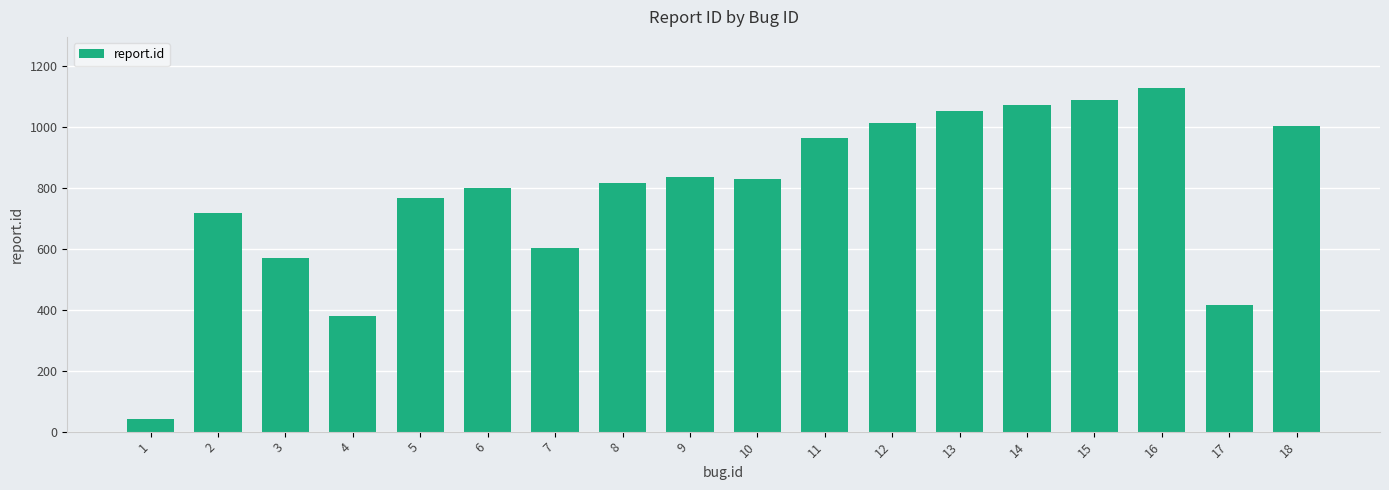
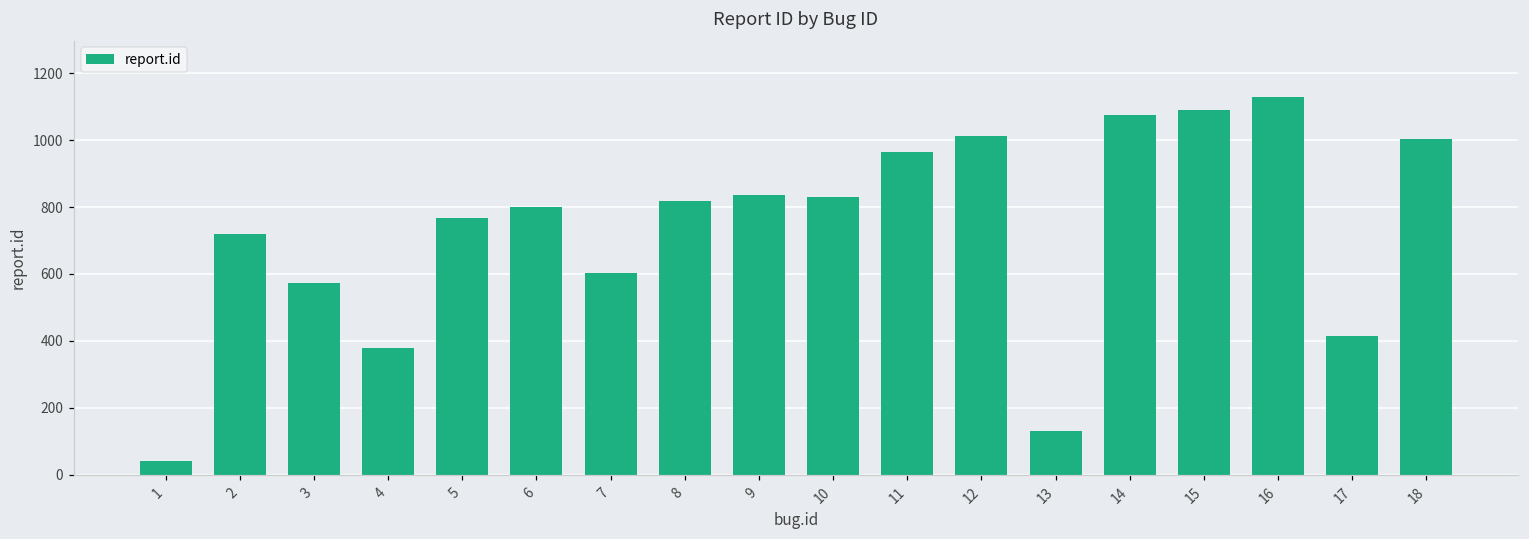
  {
    "1": 40,
    "2": 720,
    "3": 570,
    "4": 380,
    "5": 770,
    "6": 800,
    "7": 600,
    "8": 820,
    "9": 840,
    "10": 830,
    "11": 960,
    "12": 1010,
-   "13": 1050,
+   "13": 130,
    "14": 1070,
    "15": 1090,
    "16": 1130,
    "17": 420,
    "18": 1000
  }
